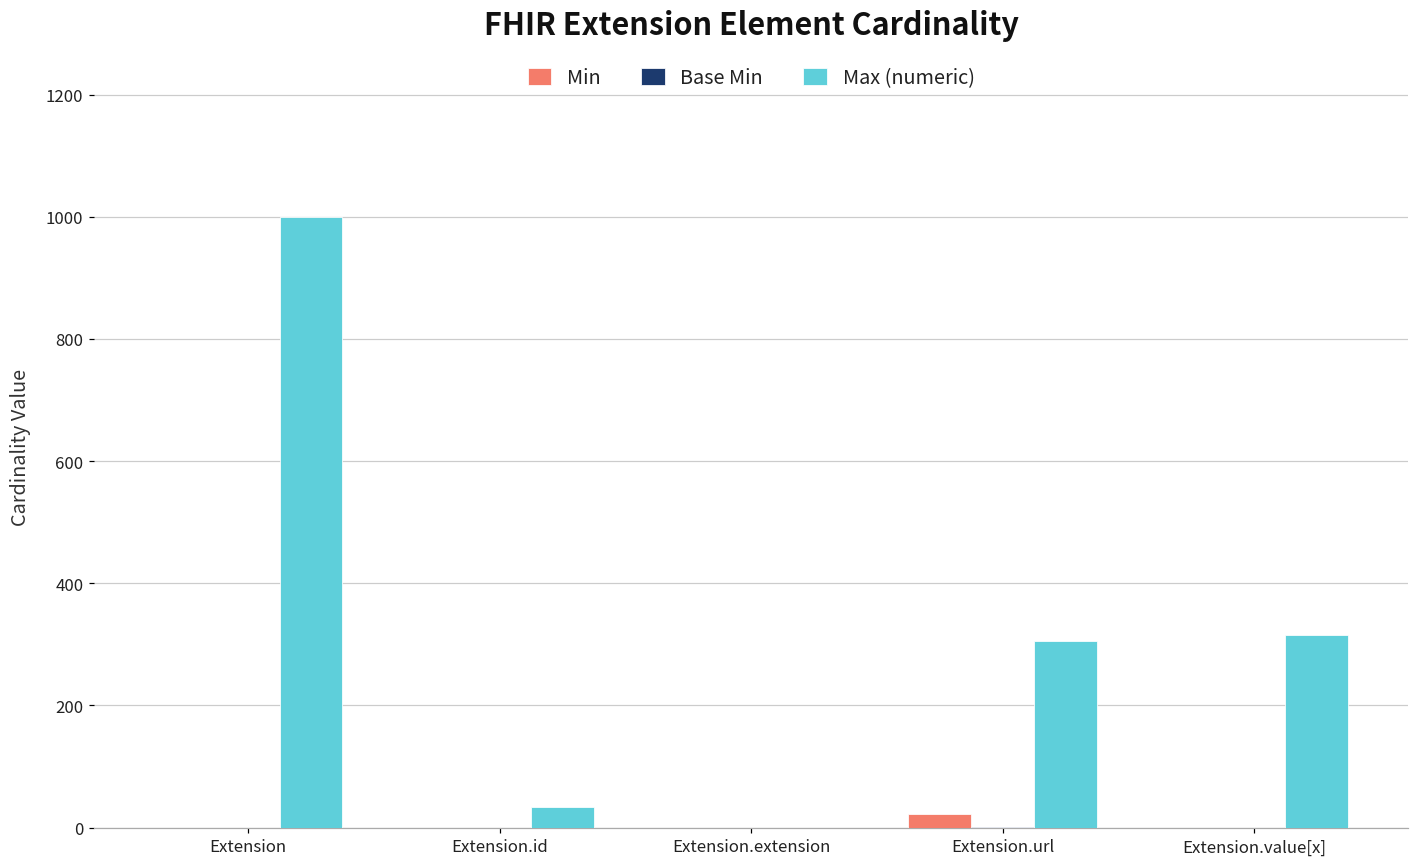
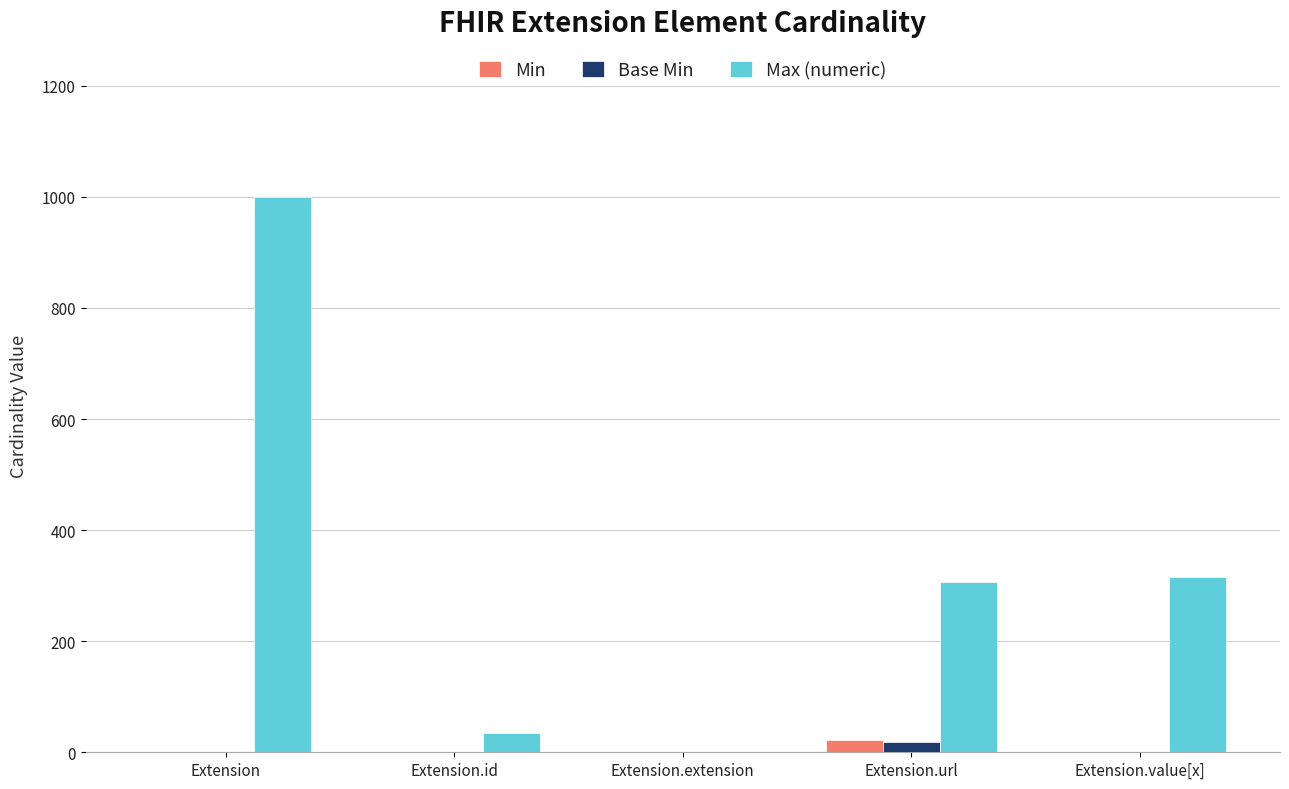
  {
    "Min": {
      "Extension": 0,
      "Extension.id": 0,
      "Extension.extension": 0,
      "Extension.url": 20,
      "Extension.value[x]": 0
    },
    "Base Min": {
      "Extension": 0,
      "Extension.id": 0,
      "Extension.extension": 0,
-     "Extension.url": 0,
+     "Extension.url": 20,
      "Extension.value[x]": 0
    },
    "Max (numeric)": {
      "Extension": 1000,
      "Extension.id": 30,
      "Extension.extension": 0,
      "Extension.url": 310,
      "Extension.value[x]": 320
    }
  }
